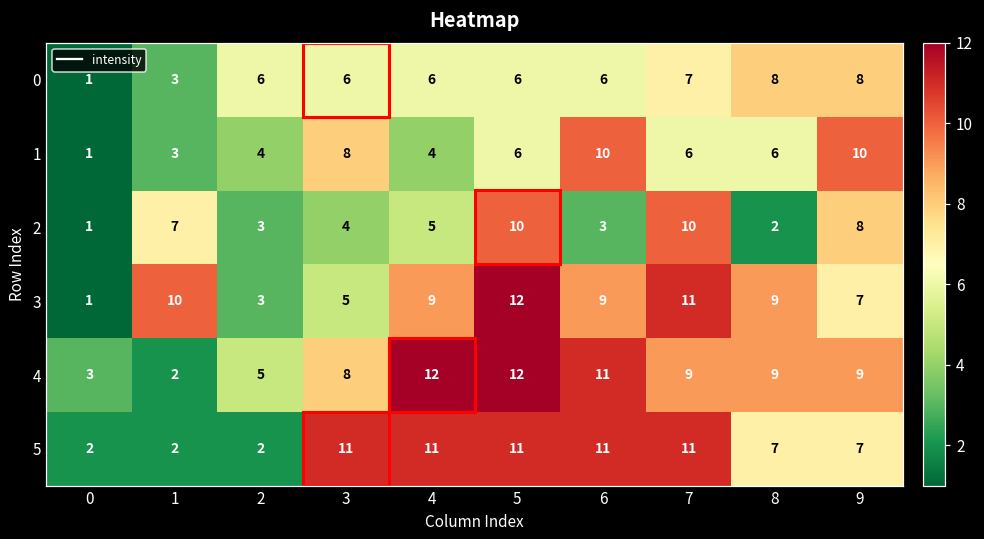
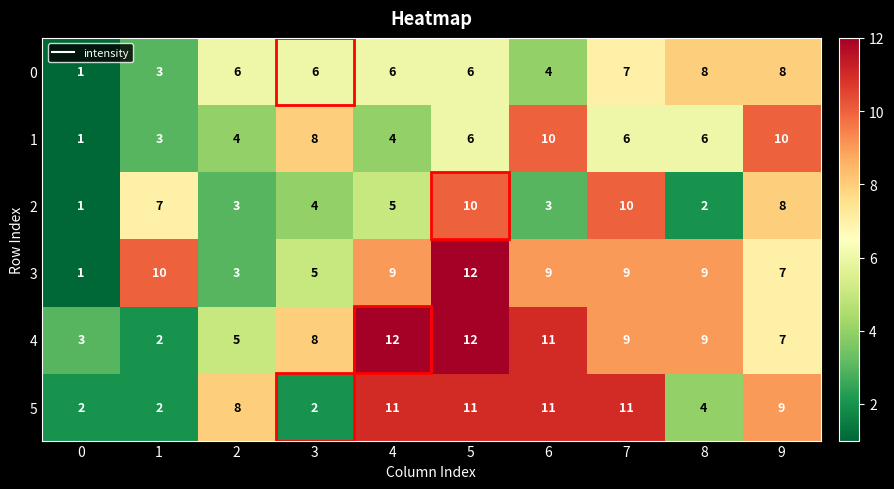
  {
    "0": {
      "0": 1,
      "1": 3,
      "2": 6,
      "3": 6,
      "4": 6,
      "5": 6,
-     "6": 6,
+     "6": 4,
      "7": 7,
      "8": 8,
      "9": 8
    },
    "1": {
      "0": 1,
      "1": 3,
      "2": 4,
      "3": 8,
      "4": 4,
      "5": 6,
      "6": 10,
      "7": 6,
      "8": 6,
      "9": 10
    },
    "2": {
      "0": 1,
      "1": 7,
      "2": 3,
      "3": 4,
      "4": 5,
      "5": 10,
      "6": 3,
      "7": 10,
      "8": 2,
      "9": 8
    },
    "3": {
      "0": 1,
      "1": 10,
      "2": 3,
      "3": 5,
      "4": 9,
      "5": 12,
      "6": 9,
-     "7": 11,
+     "7": 9,
      "8": 9,
      "9": 7
    },
    "4": {
      "0": 3,
      "1": 2,
      "2": 5,
      "3": 8,
      "4": 12,
      "5": 12,
      "6": 11,
      "7": 9,
      "8": 9,
-     "9": 9
+     "9": 7
    },
    "5": {
      "0": 2,
      "1": 2,
-     "2": 2,
-     "3": 11,
+     "2": 8,
+     "3": 2,
      "4": 11,
      "5": 11,
      "6": 11,
      "7": 11,
-     "8": 7,
-     "9": 7
+     "8": 4,
+     "9": 9
    }
  }
